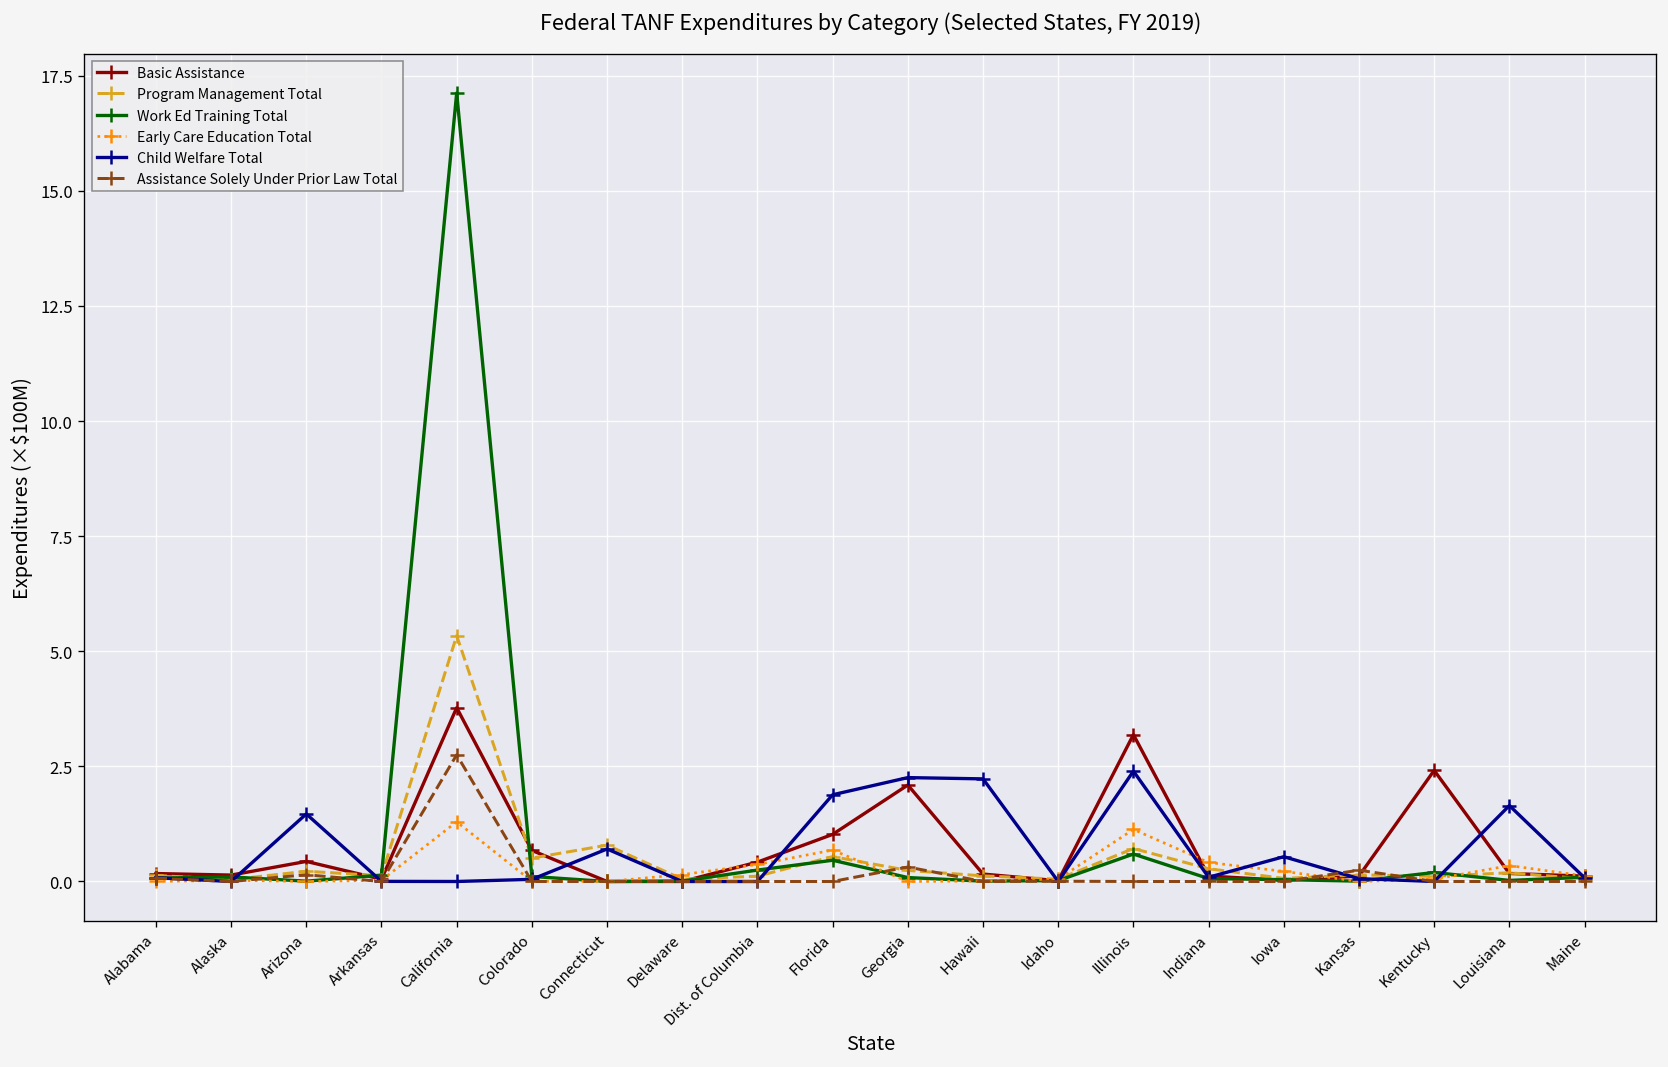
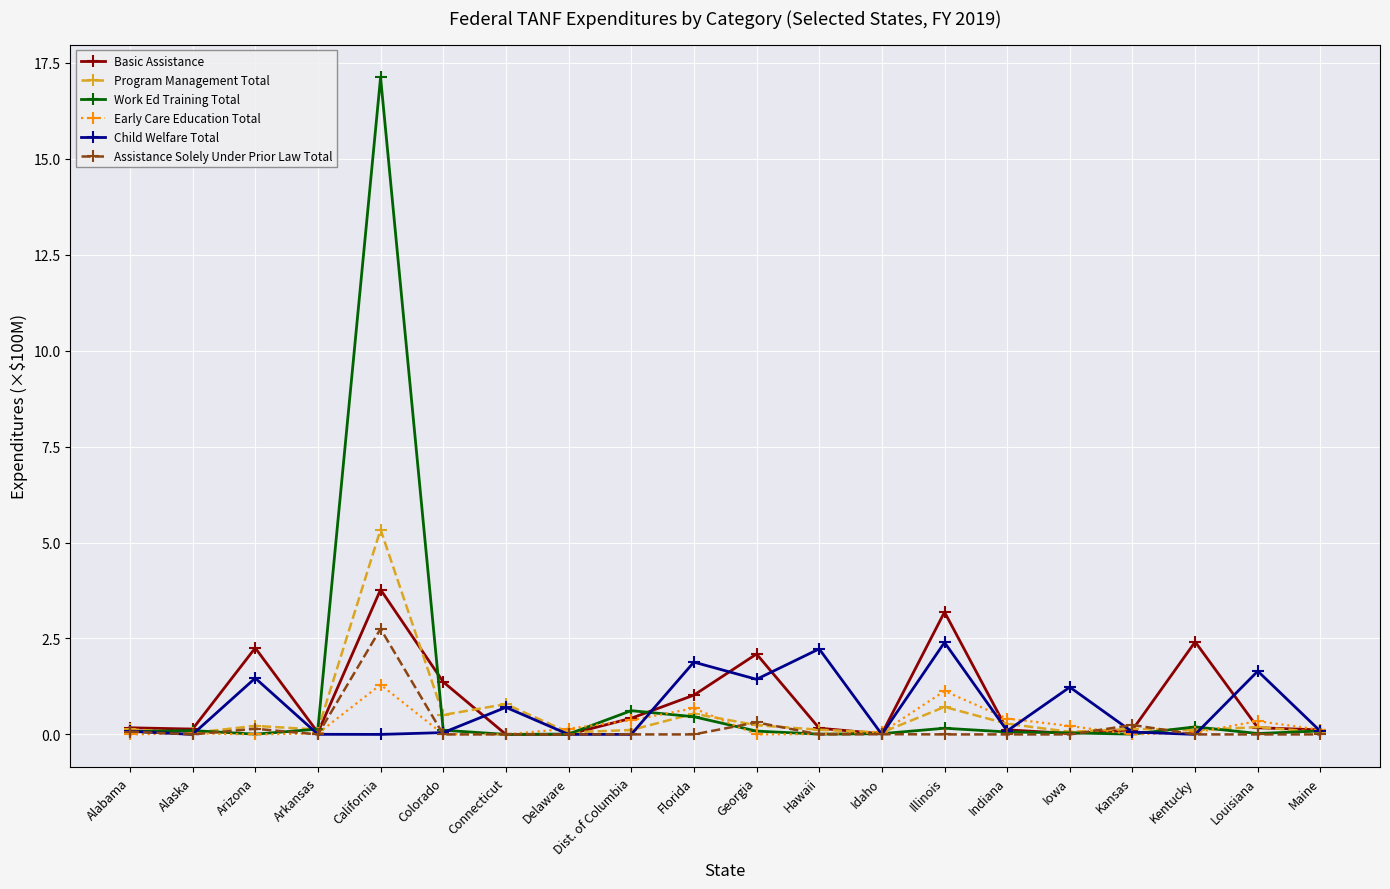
  {
    "Basic Assistance": {
-     "Arizona": 0.4,
+     "Arizona": 2.3,
      "California": 3.8,
-     "Colorado": 0.7,
+     "Colorado": 1.4,
      "Florida": 1.0,
      "Georgia": 2.1,
      "Illinois": 3.2,
      "Kentucky": 2.4
    },
    "Work Ed Training Total": {
      "California": 17.1,
-     "Dist. of Columbia": 0.2,
+     "Dist. of Columbia": 0.6,
      "Florida": 0.5,
      "Georgia": 0.1,
-     "Illinois": 0.6,
+     "Illinois": 0.2,
      "Kentucky": 0.2
    },
    "Child Welfare Total": {
      "Arizona": 1.5,
      "California": 0.0,
      "Connecticut": 0.7,
      "Florida": 1.9,
-     "Georgia": 2.3,
+     "Georgia": 1.4,
      "Hawaii": 2.2,
      "Illinois": 2.4,
-     "Iowa": 0.5,
+     "Iowa": 1.2,
      "Louisiana": 1.6
    },
    "Assistance Solely Under Prior Law Total": {
      "Arizona": 0.1,
      "California": 2.8,
      "Florida": 0.0,
      "Georgia": 0.3,
      "Illinois": 0.0,
      "Kansas": 0.2
    }
  }
